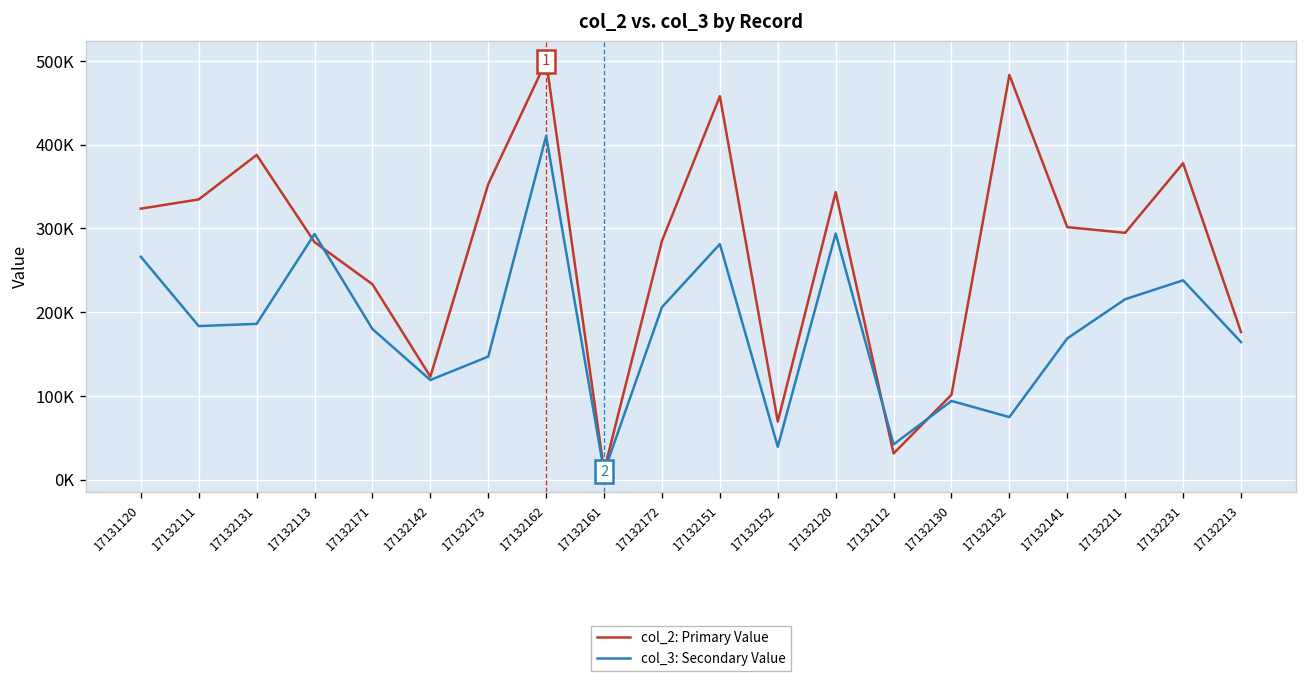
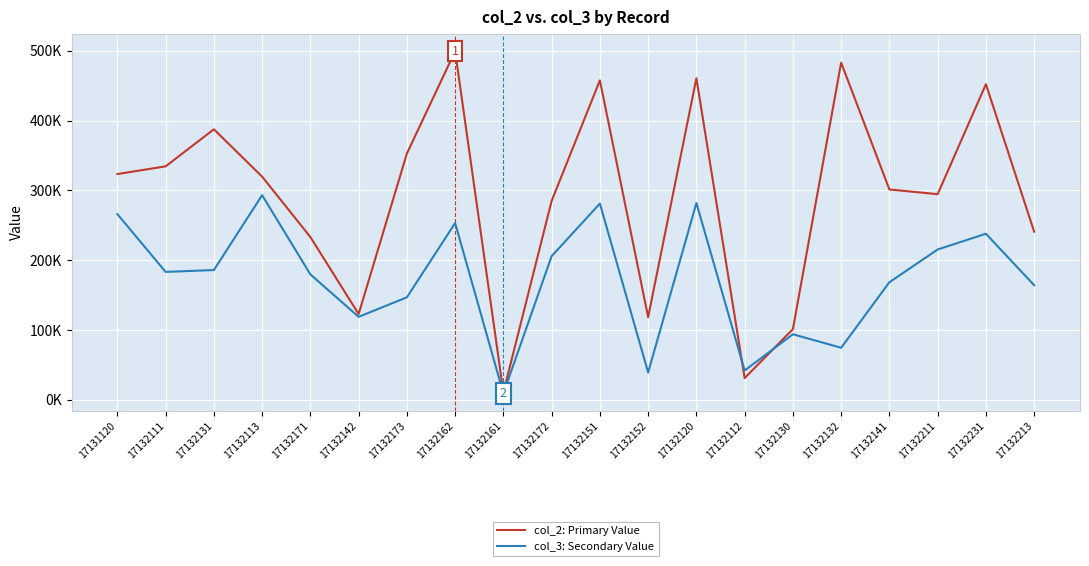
  {
    "col_2: Primary Value": {
      "17131120": 320000,
      "17132111": 330000,
      "17132131": 390000,
-     "17132113": 280000,
+     "17132113": 320000,
      "17132171": 230000,
      "17132142": 120000,
      "17132173": 350000,
      "17132172": 290000,
      "17132151": 460000,
-     "17132152": 70000,
-     "17132120": 340000,
+     "17132152": 120000,
+     "17132120": 460000,
      "17132112": 30000,
      "17132130": 100000,
      "17132132": 480000,
      "17132141": 300000,
      "17132211": 290000,
-     "17132231": 380000,
-     "17132213": 180000
+     "17132231": 450000,
+     "17132213": 240000
    },
    "col_3: Secondary Value": {
      "17131120": 270000,
      "17132111": 180000,
      "17132131": 190000,
      "17132113": 290000,
      "17132171": 180000,
      "17132142": 120000,
      "17132173": 150000,
-     "17132162": 410000,
+     "17132162": 250000,
      "17132172": 210000,
      "17132151": 280000,
      "17132152": 40000,
-     "17132120": 290000,
+     "17132120": 280000,
      "17132112": 40000,
      "17132130": 90000,
      "17132132": 70000,
      "17132141": 170000,
      "17132211": 220000,
      "17132231": 240000,
      "17132213": 160000
    }
  }
